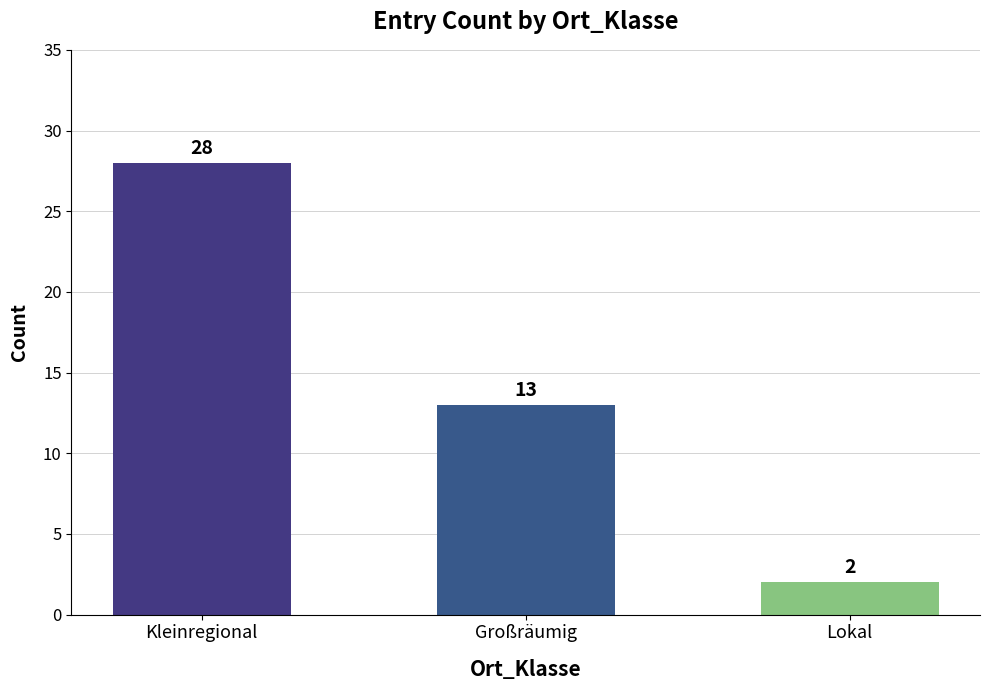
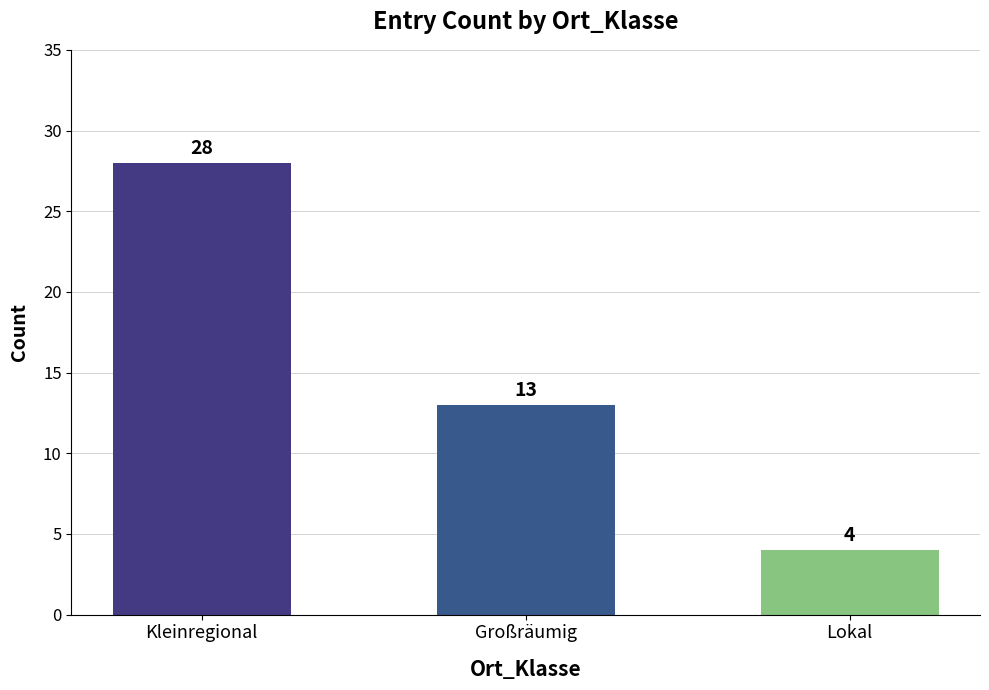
  {
    "Kleinregional": 28,
    "Großräumig": 13,
-   "Lokal": 2
+   "Lokal": 4
  }
